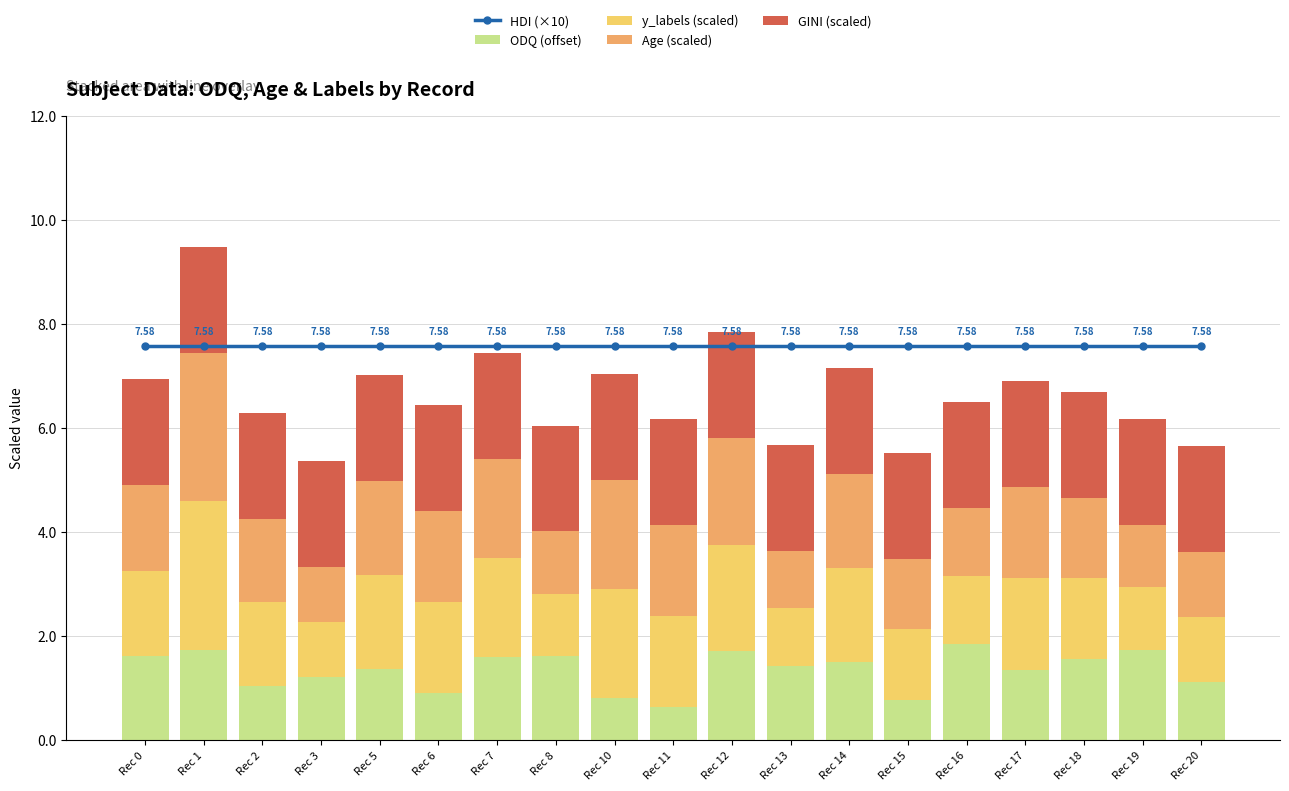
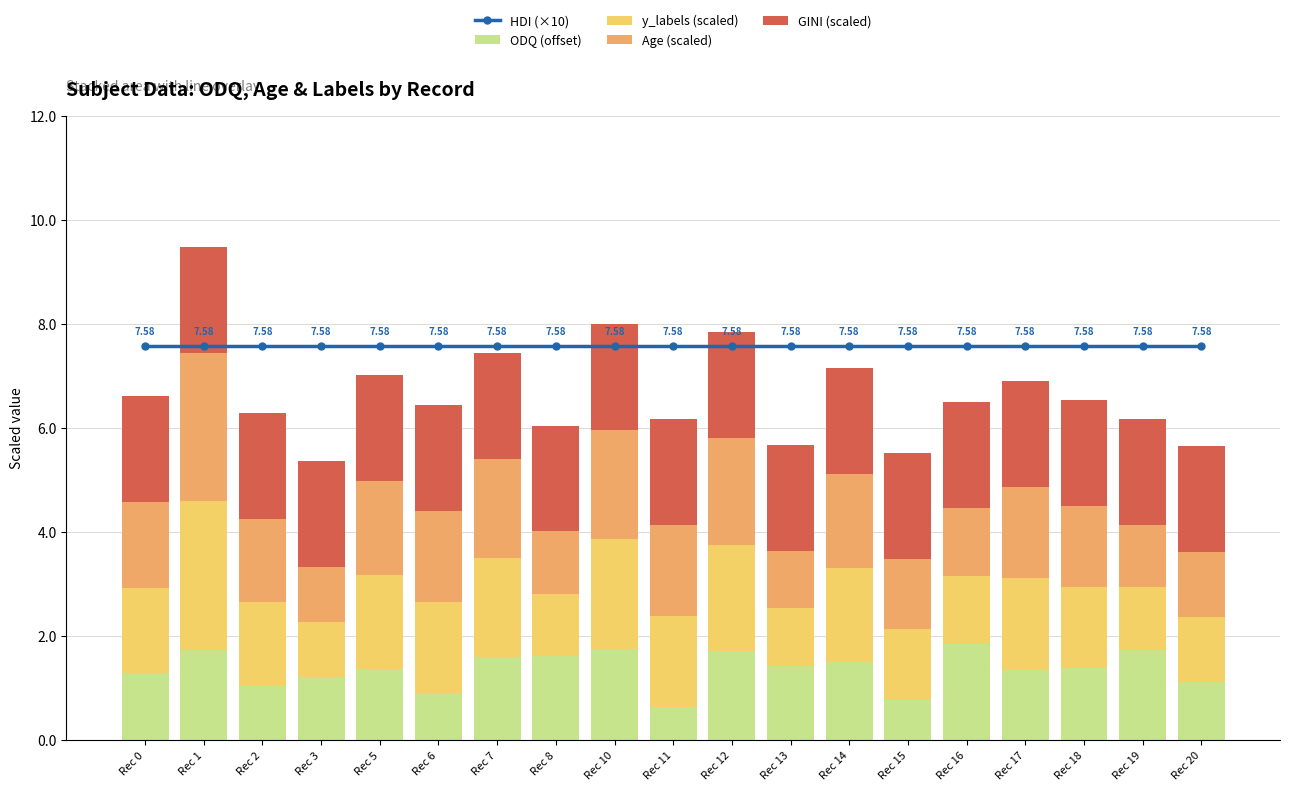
  {
    "HDI (×10)": {
      "Rec 0": 7.58,
      "Rec 1": 7.58,
      "Rec 2": 7.58,
      "Rec 3": 7.58,
      "Rec 5": 7.58,
      "Rec 6": 7.58,
      "Rec 7": 7.58,
      "Rec 8": 7.58,
      "Rec 10": 7.58,
      "Rec 11": 7.58,
      "Rec 12": 7.58,
      "Rec 13": 7.58,
      "Rec 14": 7.58,
      "Rec 15": 7.58,
      "Rec 16": 7.58,
      "Rec 17": 7.58,
      "Rec 18": 7.58,
      "Rec 19": 7.58,
      "Rec 20": 7.58
    },
    "ODQ (offset)": {
-     "Rec 0": 1.6,
+     "Rec 0": 1.3,
      "Rec 1": 1.7,
      "Rec 2": 1.0,
      "Rec 3": 1.2,
      "Rec 5": 1.4,
      "Rec 6": 0.9,
      "Rec 7": 1.6,
      "Rec 8": 1.6,
-     "Rec 10": 0.8,
+     "Rec 10": 1.8,
      "Rec 11": 0.6,
      "Rec 12": 1.7,
      "Rec 13": 1.4,
      "Rec 14": 1.5,
      "Rec 15": 0.8,
      "Rec 16": 1.9,
      "Rec 17": 1.4,
-     "Rec 18": 1.6,
+     "Rec 18": 1.4,
      "Rec 19": 1.7,
      "Rec 20": 1.1
    },
    "GINI (scaled)": {
      "Rec 0": 2.0,
      "Rec 2": 2.0,
      "Rec 3": 2.0,
      "Rec 5": 2.0,
      "Rec 6": 2.0,
      "Rec 7": 2.0,
      "Rec 8": 2.0,
      "Rec 10": 2.0,
      "Rec 11": 2.0,
      "Rec 13": 2.0,
      "Rec 14": 2.0,
      "Rec 15": 2.0,
      "Rec 16": 2.0,
      "Rec 17": 2.0,
      "Rec 18": 2.0,
      "Rec 19": 2.0,
      "Rec 20": 2.0
    }
  }
